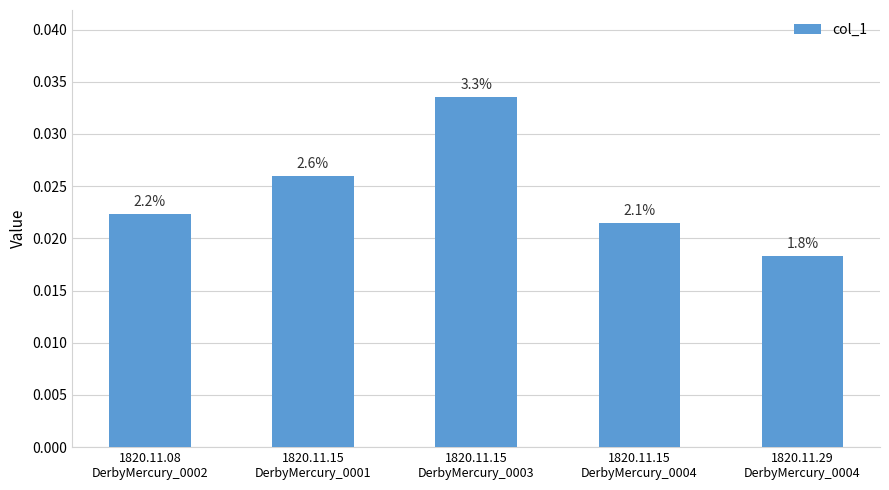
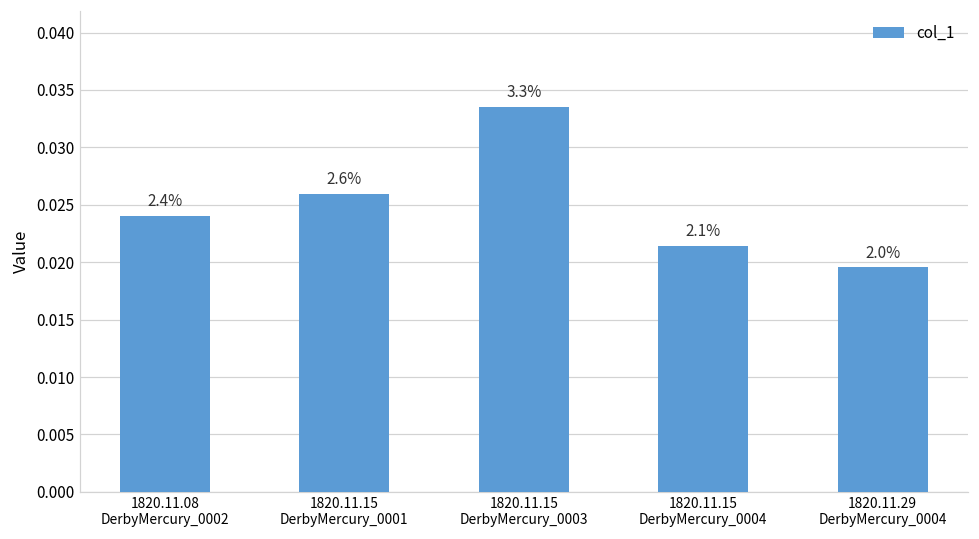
  {
-   "1820.11.08 DerbyMercury_0002": "2.2%",
+   "1820.11.08 DerbyMercury_0002": "2.4%",
    "1820.11.15 DerbyMercury_0001": "2.6%",
    "1820.11.15 DerbyMercury_0003": "3.3%",
    "1820.11.15 DerbyMercury_0004": "2.1%",
-   "1820.11.29 DerbyMercury_0004": "1.8%"
+   "1820.11.29 DerbyMercury_0004": "2.0%"
  }
